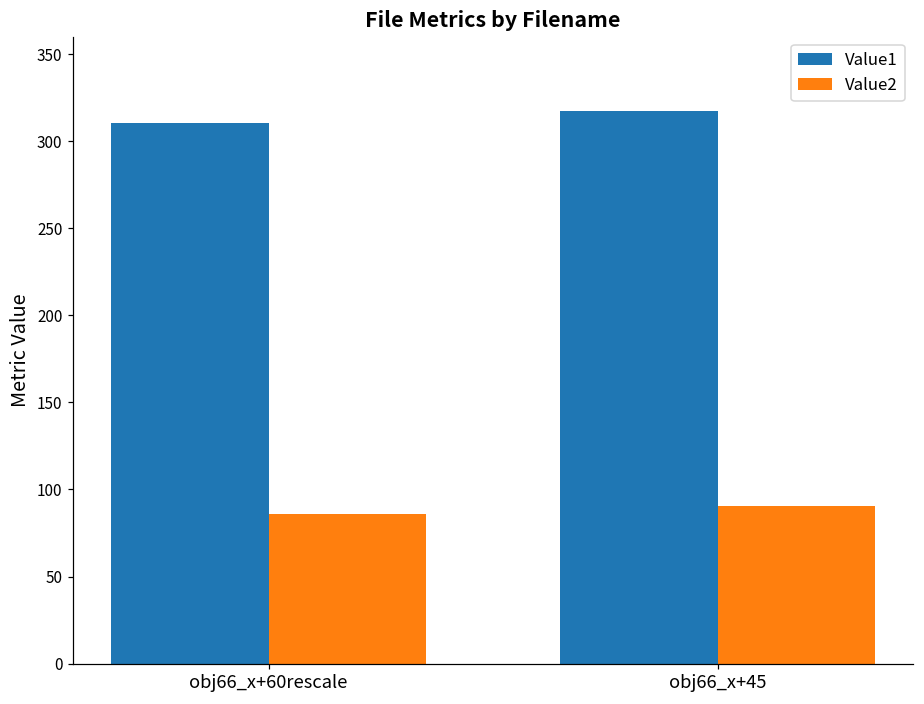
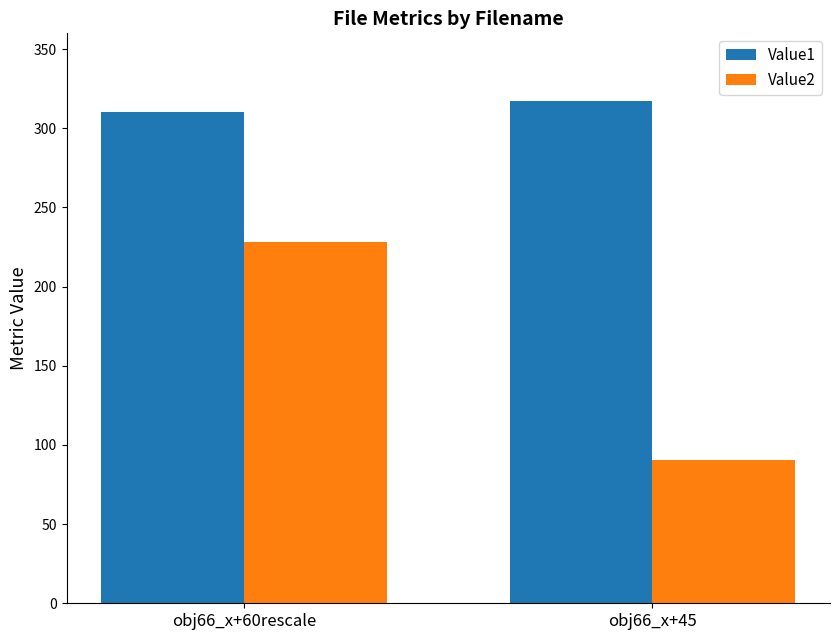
  {
    "Value1": {
      "obj66_x+60rescale": 310,
      "obj66_x+45": 317
    },
    "Value2": {
-     "obj66_x+60rescale": 86,
+     "obj66_x+60rescale": 228,
      "obj66_x+45": 90
    }
  }
